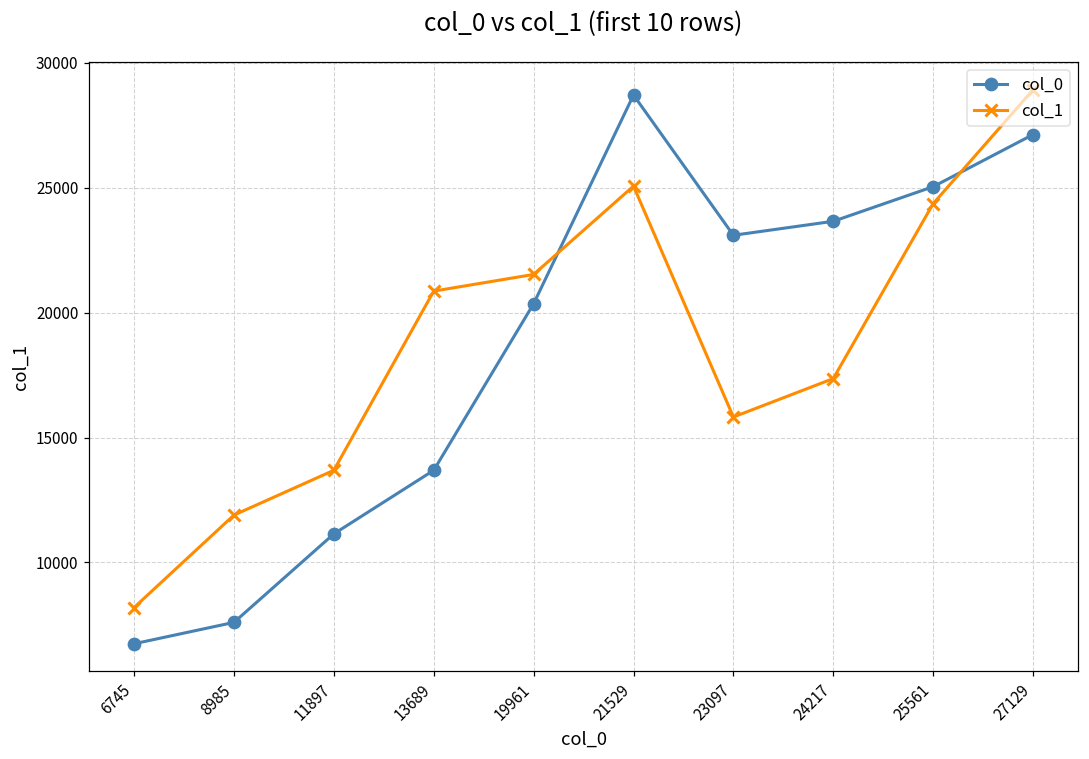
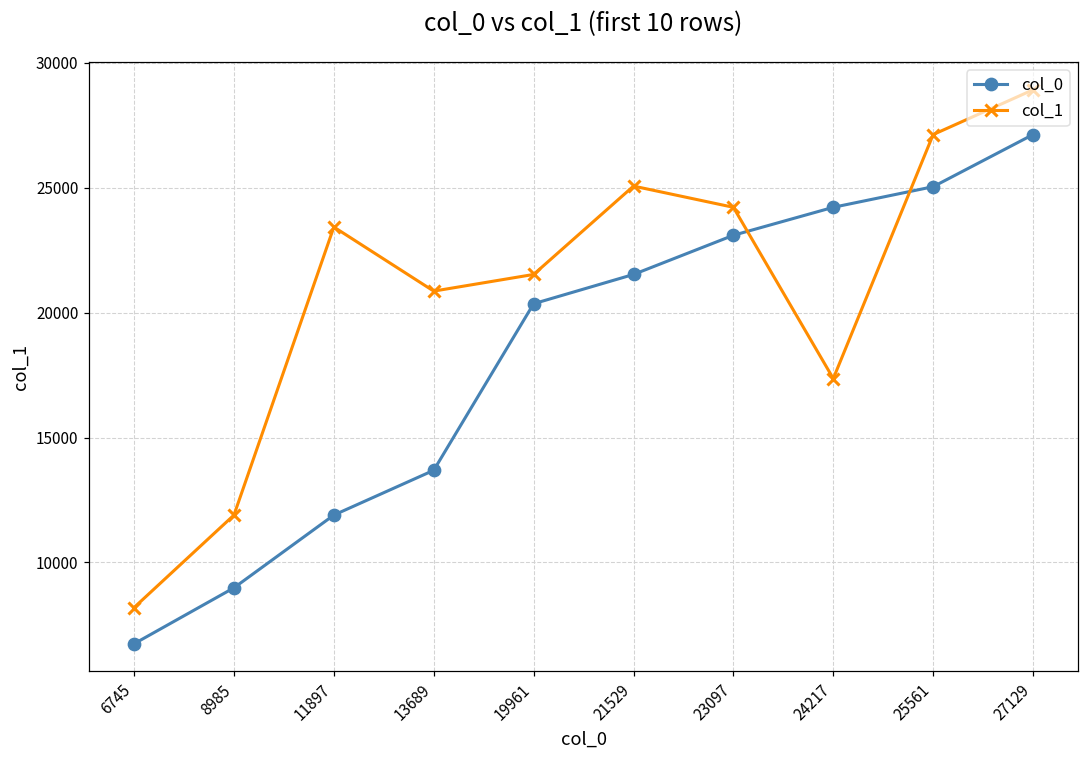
  {
    "col_0": {
      "6745": 6700,
-     "8985": 7600,
-     "11897": 11100,
+     "8985": 9000,
+     "11897": 11900,
      "13689": 13700,
      "19961": 20400,
-     "21529": 28700,
+     "21529": 21500,
      "23097": 23100,
-     "24217": 23700,
+     "24217": 24200,
      "25561": 25000,
      "27129": 27100
    },
    "col_1": {
      "6745": 8200,
      "8985": 11900,
-     "11897": 13700,
+     "11897": 23400,
      "13689": 20900,
      "19961": 21500,
      "21529": 25100,
-     "23097": 15800,
+     "23097": 24200,
      "24217": 17400,
-     "25561": 24400
+     "25561": 27100
    }
  }
